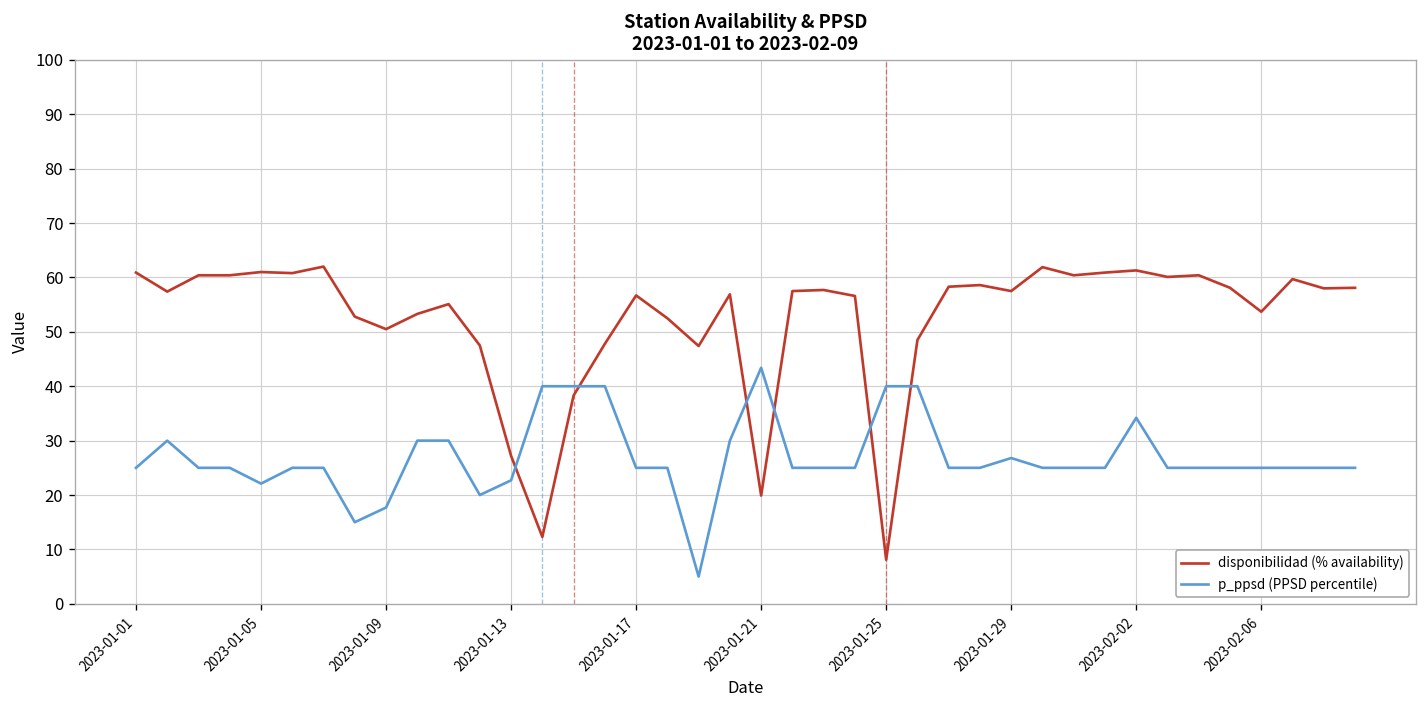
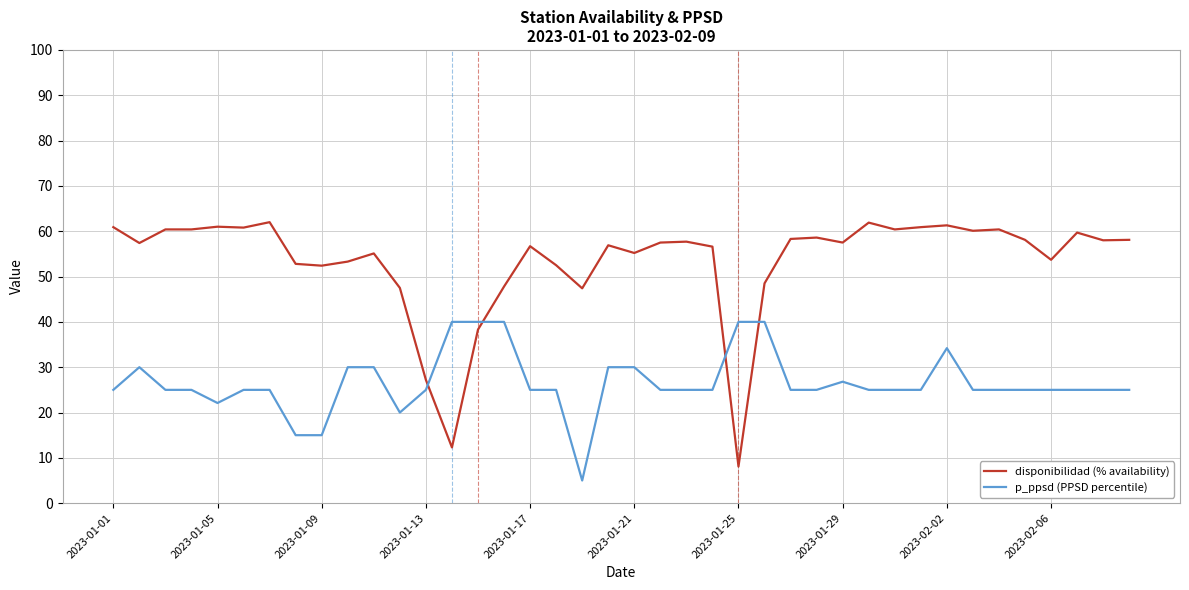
  {
    "disponibilidad (% availability)": {
      "2023-01-01": 61,
      "2023-01-05": 61,
-     "2023-01-09": 51,
+     "2023-01-09": 52,
      "2023-01-13": 27,
      "2023-01-17": 57,
-     "2023-01-21": 20,
+     "2023-01-21": 55,
      "2023-01-25": 8,
      "2023-01-29": 58,
      "2023-02-02": 61,
      "2023-02-06": 54
    },
    "p_ppsd (PPSD percentile)": {
      "2023-01-01": 25,
      "2023-01-05": 22,
-     "2023-01-09": 18,
-     "2023-01-13": 23,
+     "2023-01-09": 15,
+     "2023-01-13": 25,
      "2023-01-17": 25,
-     "2023-01-21": 43,
+     "2023-01-21": 30,
      "2023-01-25": 40,
      "2023-01-29": 27,
      "2023-02-02": 34,
      "2023-02-06": 25
    }
  }
